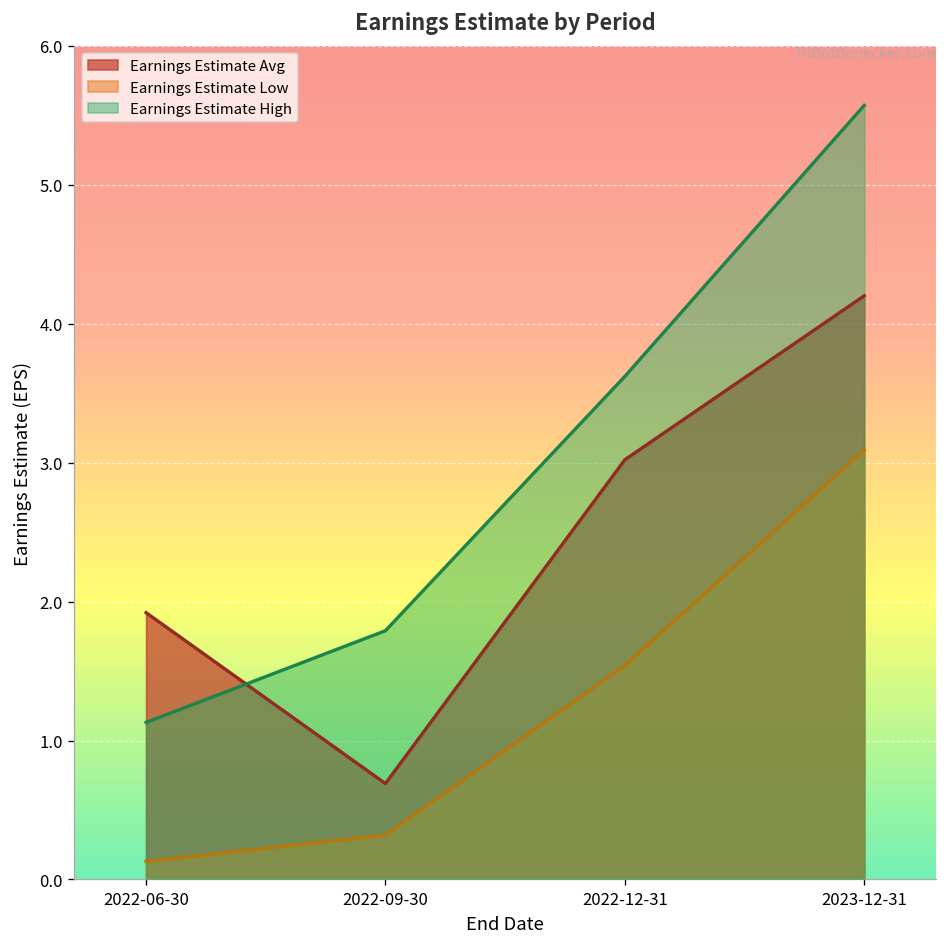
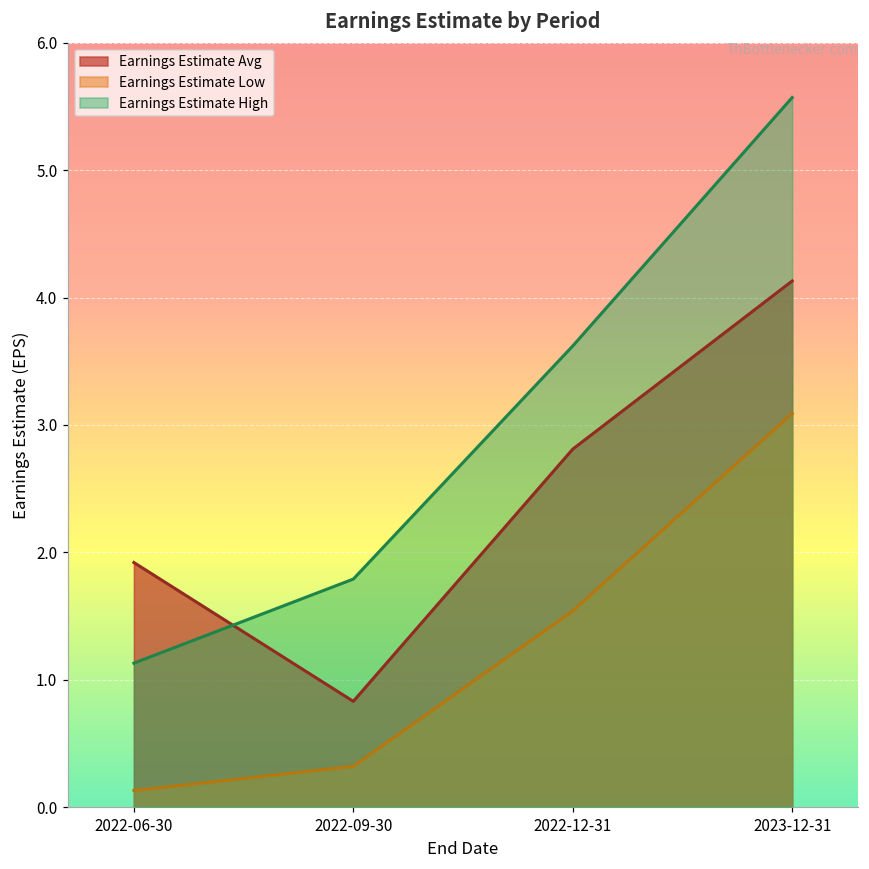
  {
    "Earnings Estimate Avg": {
      "2022-06-30": 1.92,
-     "2022-09-30": 0.69,
-     "2022-12-31": 3.02,
-     "2023-12-31": 4.20
+     "2022-09-30": 0.83,
+     "2022-12-31": 2.81,
+     "2023-12-31": 4.13
    },
    "Earnings Estimate Low": {
      "2022-06-30": 0.13,
      "2022-09-30": 0.32,
      "2022-12-31": 1.54,
      "2023-12-31": 3.09
    },
    "Earnings Estimate High": {
      "2022-06-30": 1.13,
      "2022-09-30": 1.79,
      "2022-12-31": 3.62,
      "2023-12-31": 5.57
    }
  }
